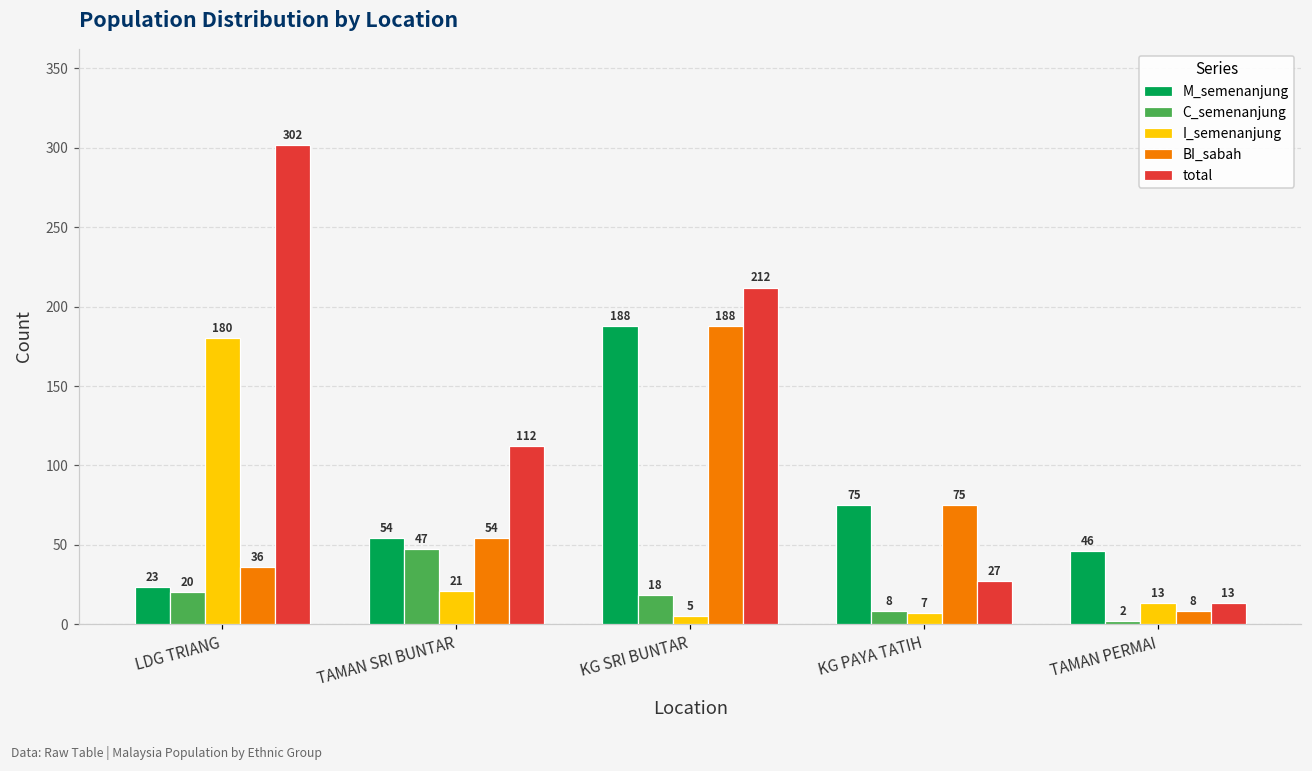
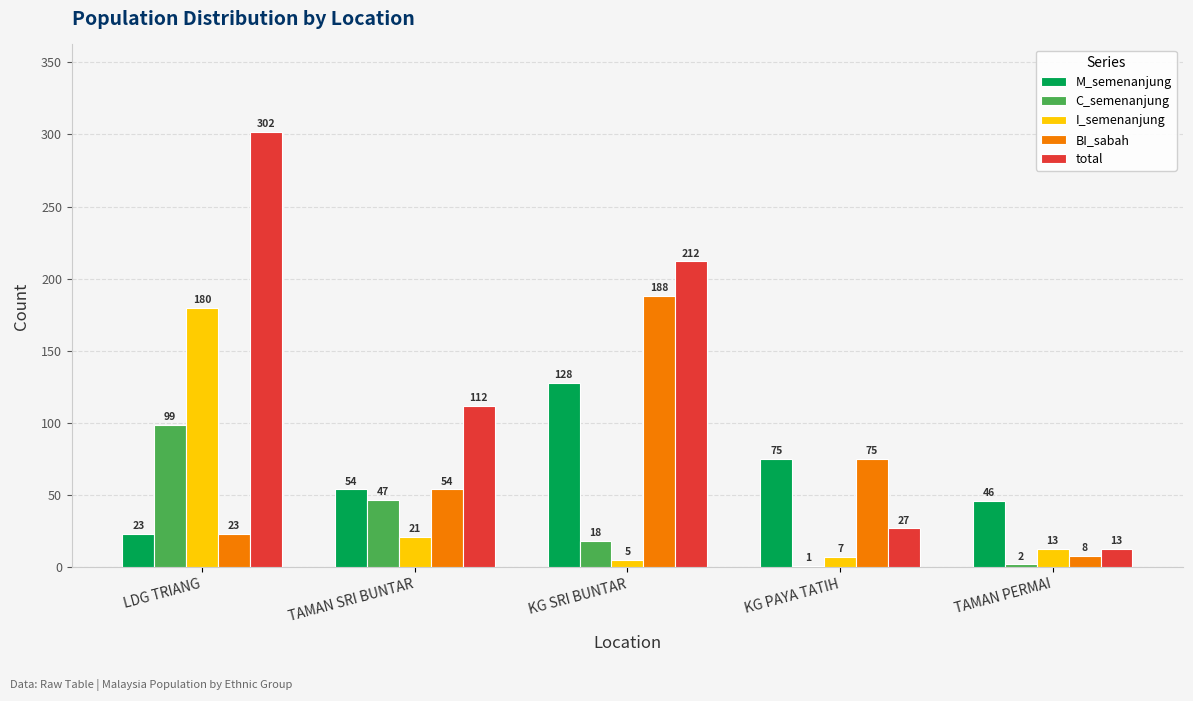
  {
    "M_semenanjung": {
      "LDG TRIANG": 23,
      "TAMAN SRI BUNTAR": 54,
-     "KG SRI BUNTAR": 188,
+     "KG SRI BUNTAR": 128,
      "KG PAYA TATIH": 75,
      "TAMAN PERMAI": 46
    },
    "C_semenanjung": {
-     "LDG TRIANG": 20,
+     "LDG TRIANG": 99,
      "TAMAN SRI BUNTAR": 47,
      "KG SRI BUNTAR": 18,
-     "KG PAYA TATIH": 8,
+     "KG PAYA TATIH": 1,
      "TAMAN PERMAI": 2
    },
    "I_semenanjung": {
      "LDG TRIANG": 180,
      "TAMAN SRI BUNTAR": 21,
      "KG SRI BUNTAR": 5,
      "KG PAYA TATIH": 7,
      "TAMAN PERMAI": 13
    },
    "BI_sabah": {
-     "LDG TRIANG": 36,
+     "LDG TRIANG": 23,
      "TAMAN SRI BUNTAR": 54,
      "KG SRI BUNTAR": 188,
      "KG PAYA TATIH": 75,
      "TAMAN PERMAI": 8
    },
    "total": {
      "LDG TRIANG": 302,
      "TAMAN SRI BUNTAR": 112,
      "KG SRI BUNTAR": 212,
      "KG PAYA TATIH": 27,
      "TAMAN PERMAI": 13
    }
  }
